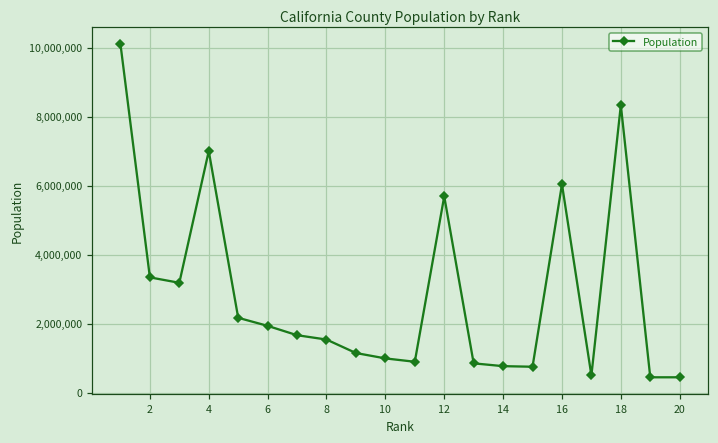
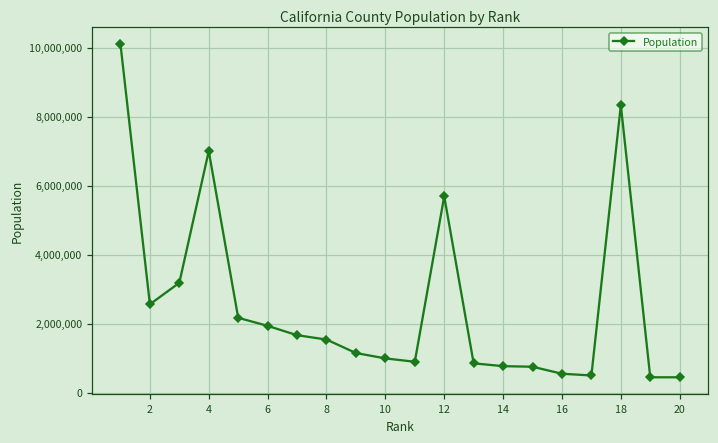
  {
-   "2": "3,300,000",
+   "2": "2,600,000",
    "4": "7,000,000",
    "6": "1,900,000",
    "8": "1,500,000",
    "10": "1,000,000",
    "12": "5,700,000",
    "14": "800,000",
-   "16": "6,000,000",
+   "16": "500,000",
    "18": "8,300,000",
    "20": "400,000"
  }
